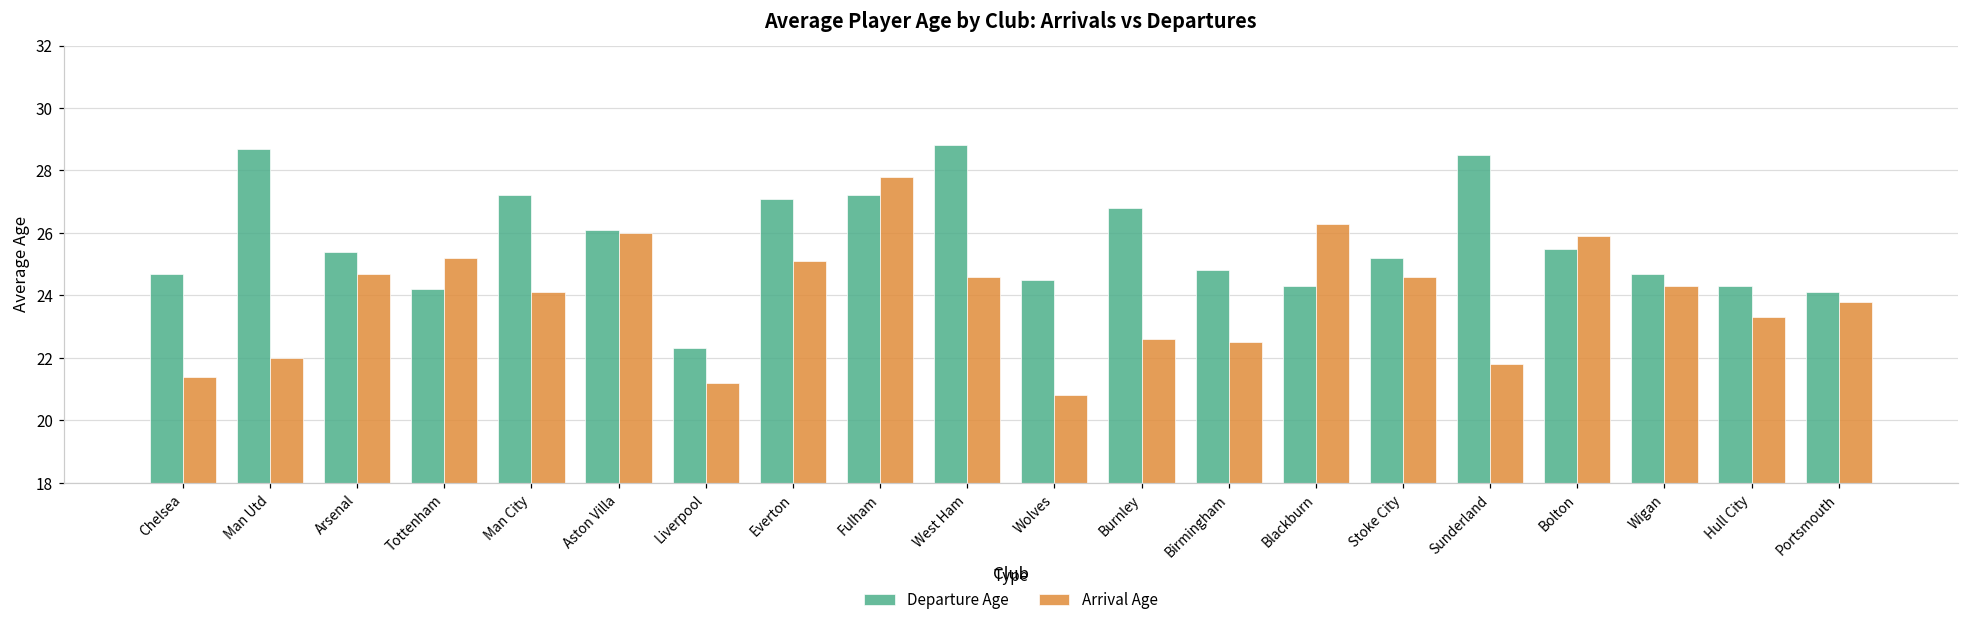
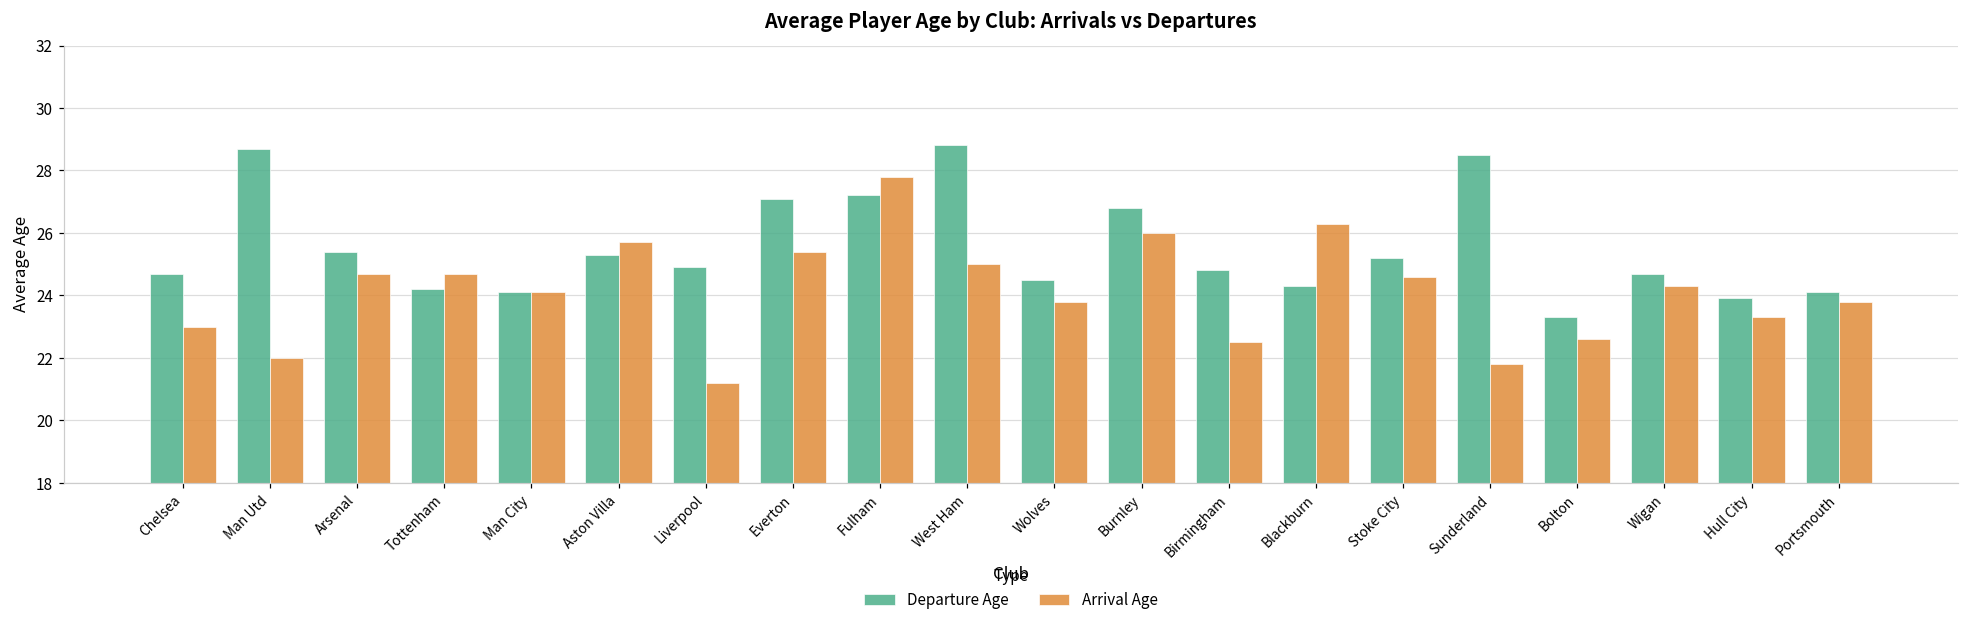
  {
    "Departure Age": {
      "Chelsea": 24.7,
      "Man Utd": 28.7,
      "Arsenal": 25.4,
      "Tottenham": 24.2,
-     "Man City": 27.2,
-     "Aston Villa": 26.1,
-     "Liverpool": 22.3,
+     "Man City": 24.1,
+     "Aston Villa": 25.3,
+     "Liverpool": 24.9,
      "Everton": 27.1,
      "Fulham": 27.2,
      "West Ham": 28.8,
      "Wolves": 24.5,
      "Burnley": 26.8,
      "Birmingham": 24.8,
      "Blackburn": 24.3,
      "Stoke City": 25.2,
      "Sunderland": 28.5,
-     "Bolton": 25.5,
+     "Bolton": 23.3,
      "Wigan": 24.7,
-     "Hull City": 24.3,
+     "Hull City": 23.9,
      "Portsmouth": 24.1
    },
    "Arrival Age": {
-     "Chelsea": 21.4,
+     "Chelsea": 23.0,
      "Man Utd": 22.0,
      "Arsenal": 24.7,
-     "Tottenham": 25.2,
+     "Tottenham": 24.7,
      "Man City": 24.1,
-     "Aston Villa": 26.0,
+     "Aston Villa": 25.7,
      "Liverpool": 21.2,
-     "Everton": 25.1,
+     "Everton": 25.4,
      "Fulham": 27.8,
-     "West Ham": 24.6,
-     "Wolves": 20.8,
-     "Burnley": 22.6,
+     "West Ham": 25.0,
+     "Wolves": 23.8,
+     "Burnley": 26.0,
      "Birmingham": 22.5,
      "Blackburn": 26.3,
      "Stoke City": 24.6,
      "Sunderland": 21.8,
-     "Bolton": 25.9,
+     "Bolton": 22.6,
      "Wigan": 24.3,
      "Hull City": 23.3,
      "Portsmouth": 23.8
    }
  }
